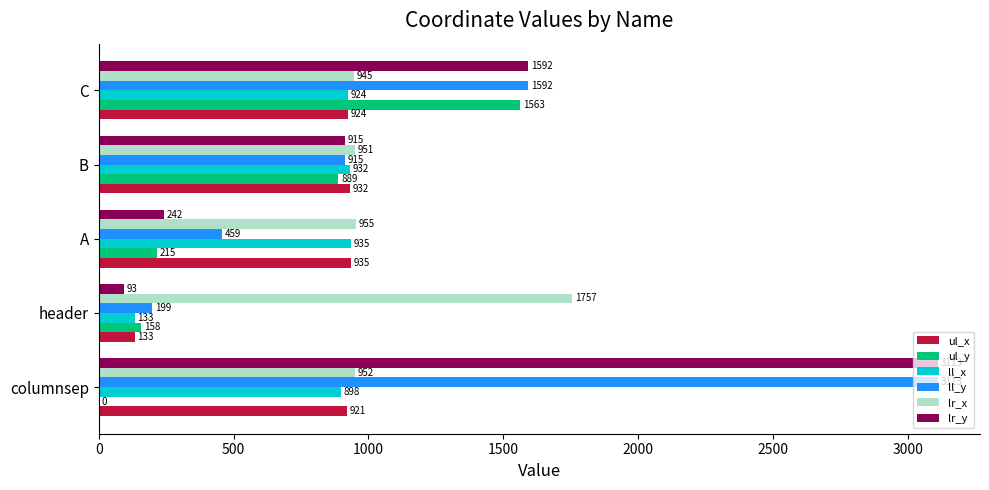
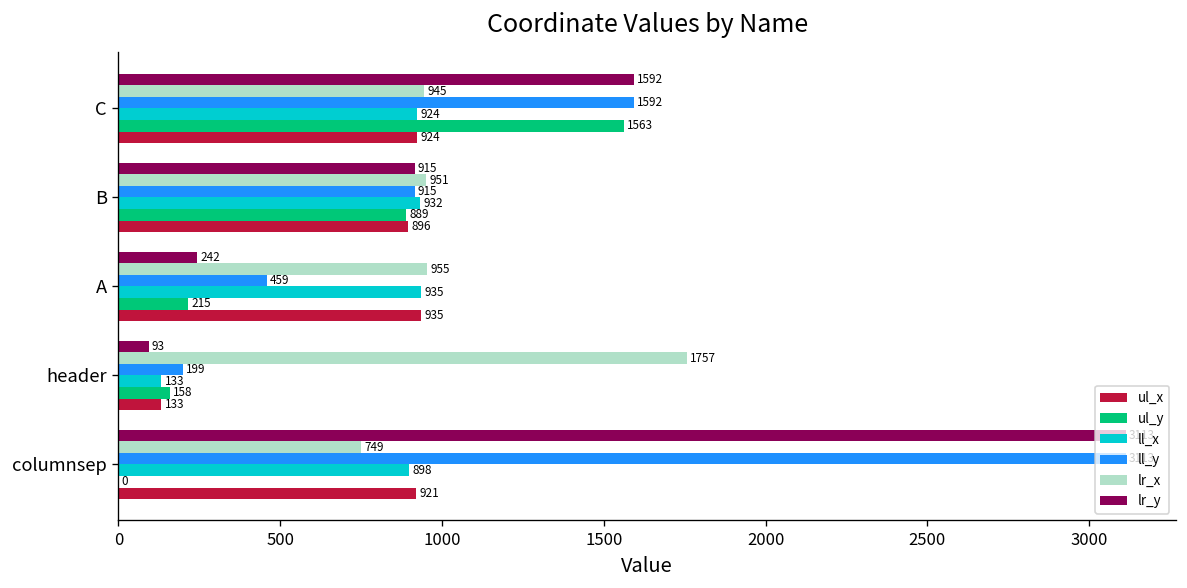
  {
    "ul_x": {
      "C": 924,
-     "B": 932,
+     "B": 896,
      "A": 935,
      "header": 133,
      "columnsep": 921
    },
    "ul_y": {
      "C": 1563,
      "B": 889,
      "A": 215,
      "header": 158,
      "columnsep": 0
    },
    "ll_x": {
      "C": 924,
      "B": 932,
      "A": 935,
      "header": 133,
      "columnsep": 898
    },
    "ll_y": {
      "C": 1592,
      "B": 915,
      "A": 459,
      "header": 199
    },
    "lr_x": {
      "C": 945,
      "B": 951,
      "A": 955,
      "header": 1757,
-     "columnsep": 952
+     "columnsep": 749
    },
    "lr_y": {
      "C": 1592,
      "B": 915,
      "A": 242,
      "header": 93
    }
  }
